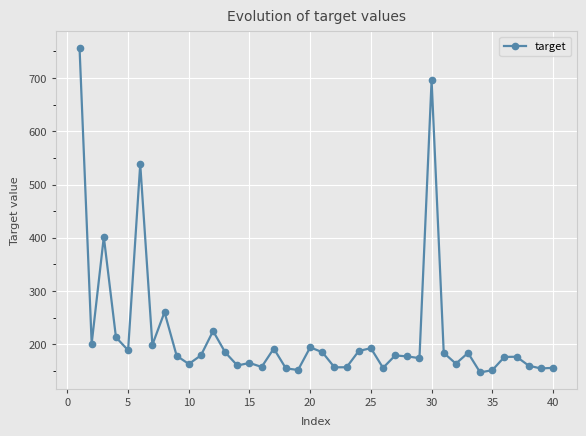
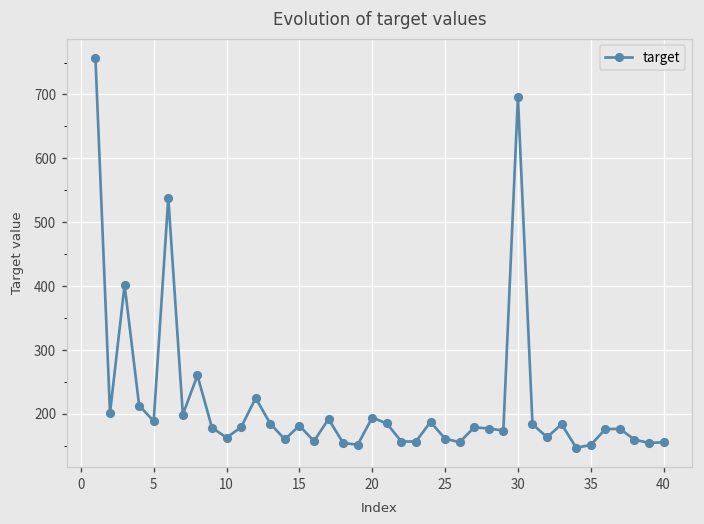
  {
    "5": 190,
    "10": 160,
-   "15": 170,
+   "15": 180,
    "20": 190,
-   "25": 190,
+   "25": 160,
    "30": 700,
    "35": 150,
    "40": 160
  }
